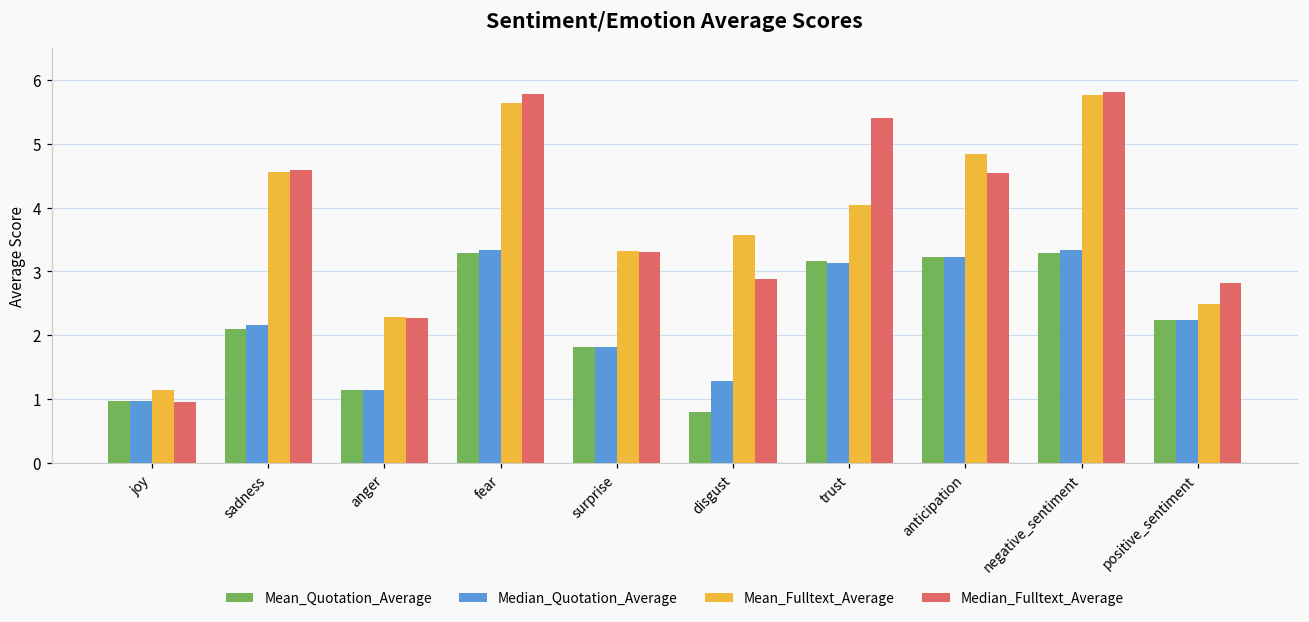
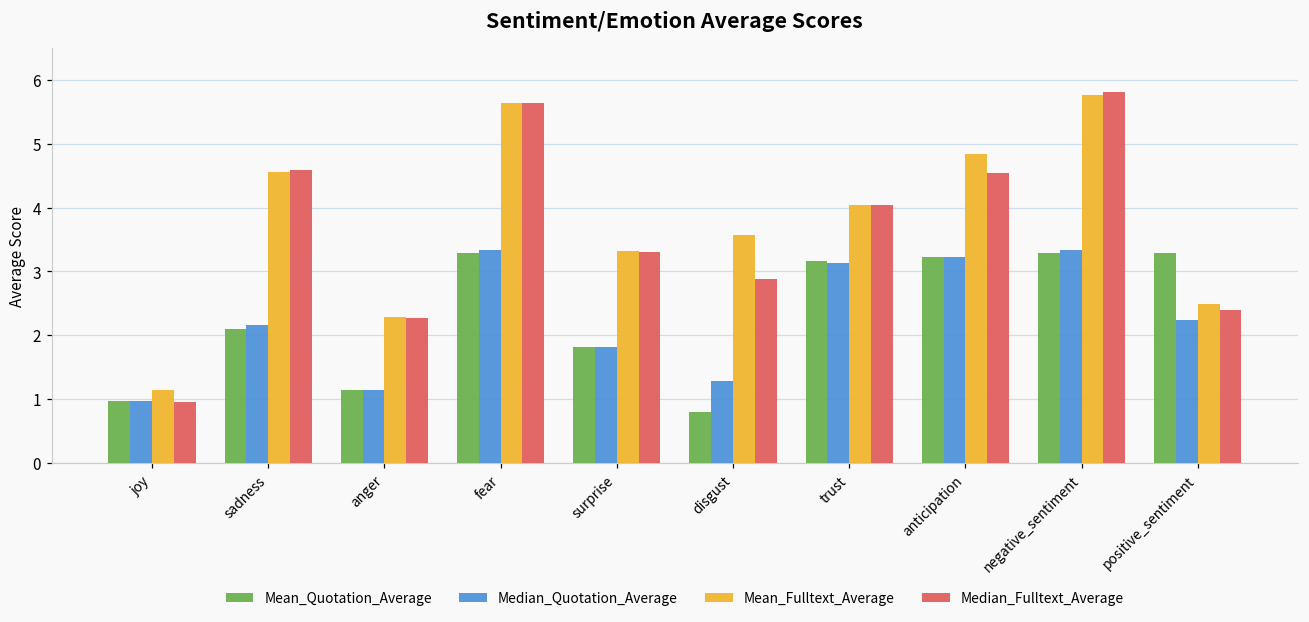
  {
    "Mean_Quotation_Average": {
      "joy": 1.0,
      "sadness": 2.1,
      "anger": 1.1,
      "fear": 3.3,
      "surprise": 1.8,
      "disgust": 0.8,
      "trust": 3.2,
      "anticipation": 3.2,
      "negative_sentiment": 3.3,
-     "positive_sentiment": 2.2
+     "positive_sentiment": 3.3
    },
    "Median_Quotation_Average": {
      "joy": 1.0,
      "sadness": 2.2,
      "anger": 1.1,
      "fear": 3.3,
      "surprise": 1.8,
      "disgust": 1.3,
      "trust": 3.1,
      "anticipation": 3.2,
      "negative_sentiment": 3.3,
      "positive_sentiment": 2.2
    },
    "Mean_Fulltext_Average": {
      "joy": 1.1,
      "sadness": 4.6,
      "anger": 2.3,
      "fear": 5.6,
      "surprise": 3.3,
      "disgust": 3.6,
      "trust": 4.0,
      "anticipation": 4.8,
      "negative_sentiment": 5.8,
      "positive_sentiment": 2.5
    },
    "Median_Fulltext_Average": {
      "joy": 0.9,
      "sadness": 4.6,
      "anger": 2.3,
-     "fear": 5.8,
+     "fear": 5.6,
      "surprise": 3.3,
      "disgust": 2.9,
-     "trust": 5.4,
+     "trust": 4.0,
      "anticipation": 4.5,
      "negative_sentiment": 5.8,
-     "positive_sentiment": 2.8
+     "positive_sentiment": 2.4
    }
  }
